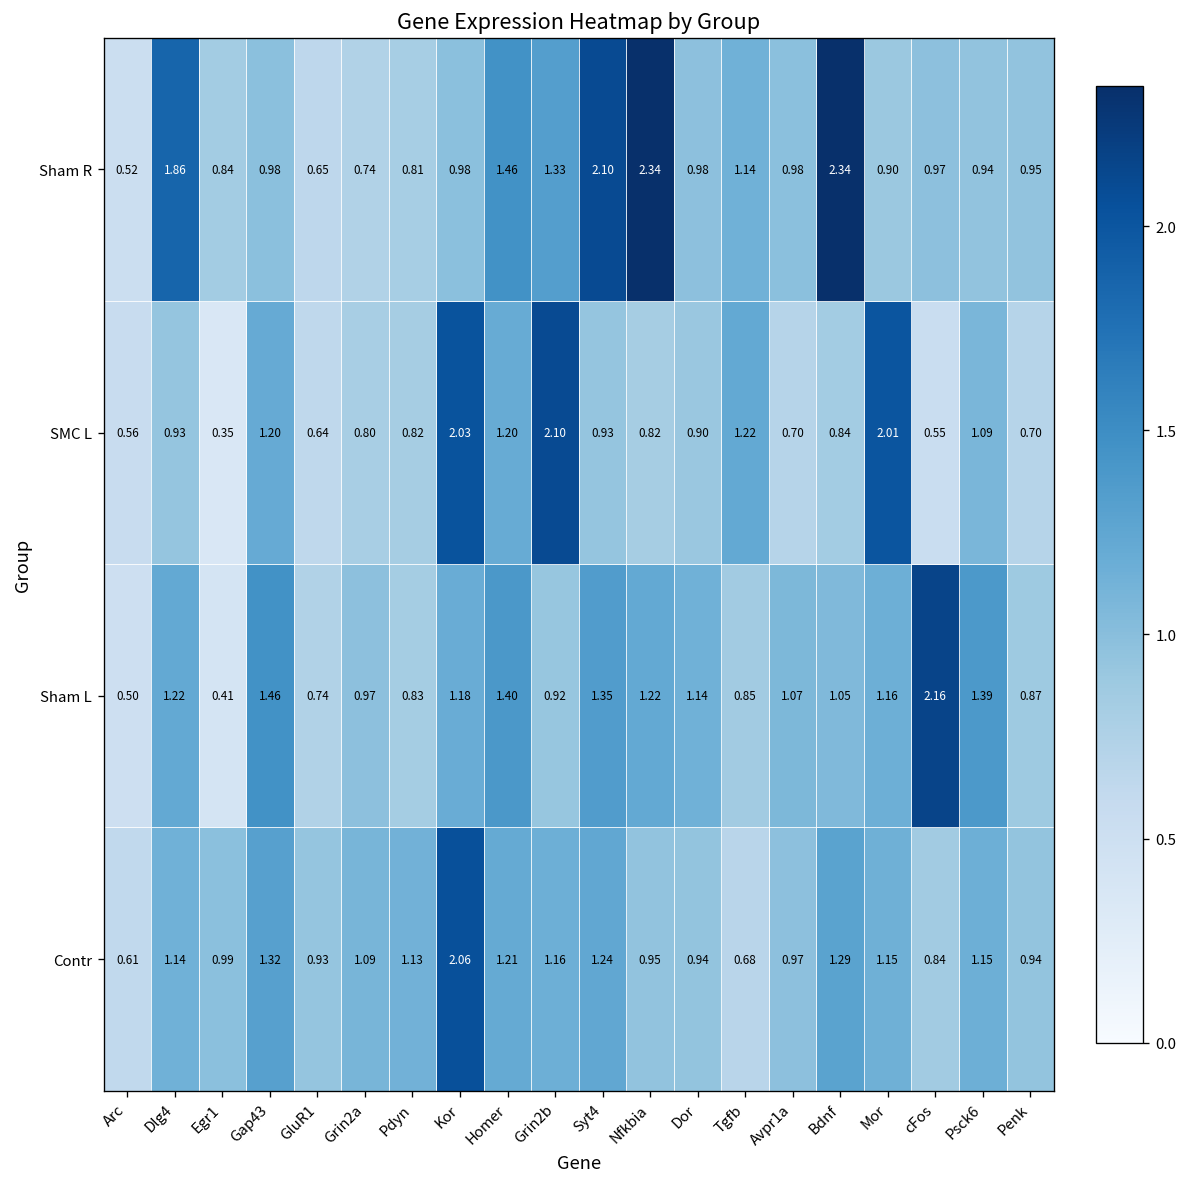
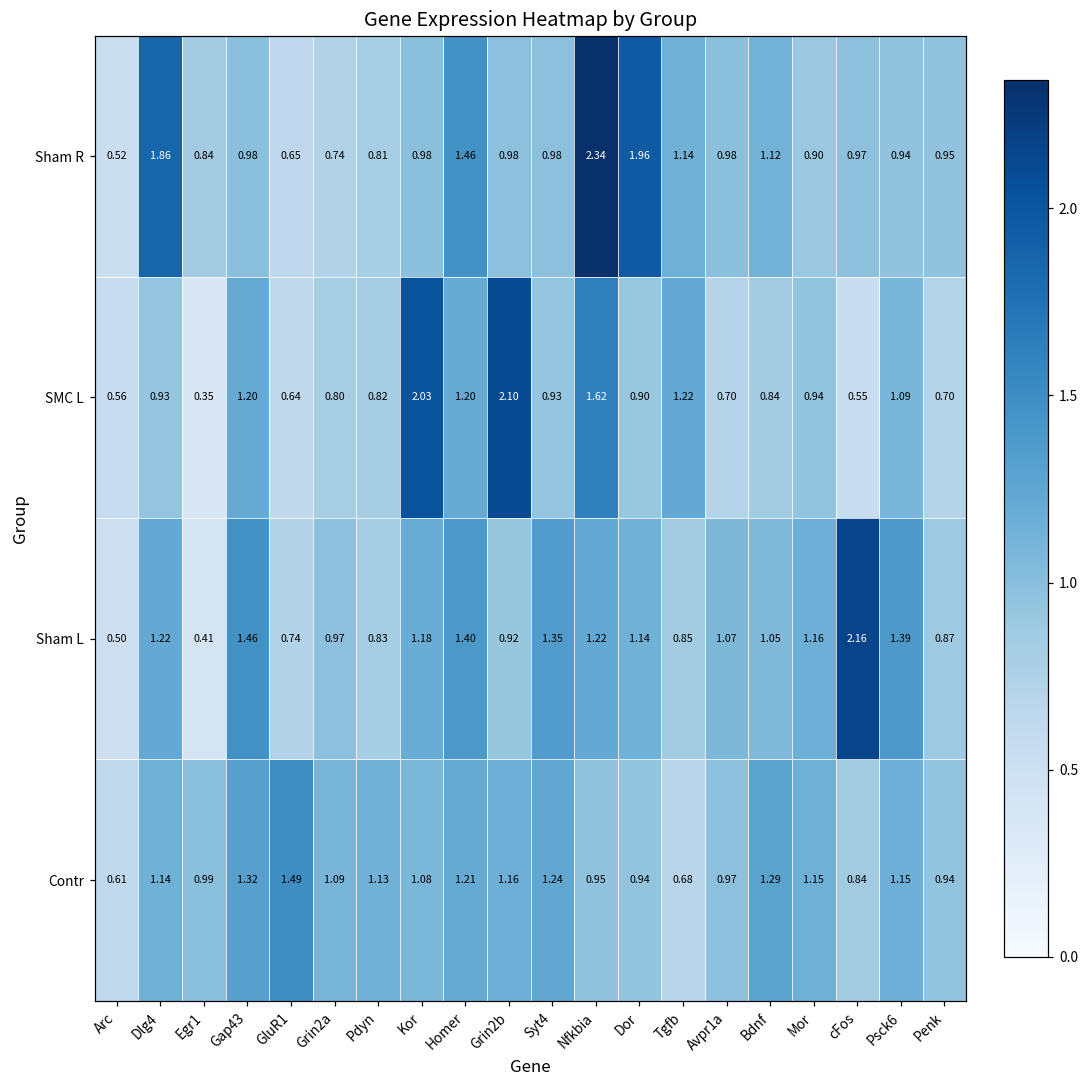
  {
    "Sham R": {
      "Arc": 0.52,
      "Dlg4": 1.86,
      "Egr1": 0.84,
      "Gap43": 0.98,
      "GluR1": 0.65,
      "Grin2a": 0.74,
      "Pdyn": 0.81,
      "Kor": 0.98,
      "Homer": 1.46,
-     "Grin2b": 1.33,
-     "Syt4": 2.10,
+     "Grin2b": 0.98,
+     "Syt4": 0.98,
      "Nfkbia": 2.34,
-     "Dor": 0.98,
+     "Dor": 1.96,
      "Tgfb": 1.14,
      "Avpr1a": 0.98,
-     "Bdnf": 2.34,
+     "Bdnf": 1.12,
      "Mor": 0.90,
      "cFos": 0.97,
      "Psck6": 0.94,
      "Penk": 0.95
    },
    "SMC L": {
      "Arc": 0.56,
      "Dlg4": 0.93,
      "Egr1": 0.35,
      "Gap43": 1.20,
      "GluR1": 0.64,
      "Grin2a": 0.80,
      "Pdyn": 0.82,
      "Kor": 2.03,
      "Homer": 1.20,
      "Grin2b": 2.10,
      "Syt4": 0.93,
-     "Nfkbia": 0.82,
+     "Nfkbia": 1.62,
      "Dor": 0.90,
      "Tgfb": 1.22,
      "Avpr1a": 0.70,
      "Bdnf": 0.84,
-     "Mor": 2.01,
+     "Mor": 0.94,
      "cFos": 0.55,
      "Psck6": 1.09,
      "Penk": 0.70
    },
    "Sham L": {
      "Arc": 0.50,
      "Dlg4": 1.22,
      "Egr1": 0.41,
      "Gap43": 1.46,
      "GluR1": 0.74,
      "Grin2a": 0.97,
      "Pdyn": 0.83,
      "Kor": 1.18,
      "Homer": 1.40,
      "Grin2b": 0.92,
      "Syt4": 1.35,
      "Nfkbia": 1.22,
      "Dor": 1.14,
      "Tgfb": 0.85,
      "Avpr1a": 1.07,
      "Bdnf": 1.05,
      "Mor": 1.16,
      "cFos": 2.16,
      "Psck6": 1.39,
      "Penk": 0.87
    },
    "Contr": {
      "Arc": 0.61,
      "Dlg4": 1.14,
      "Egr1": 0.99,
      "Gap43": 1.32,
-     "GluR1": 0.93,
+     "GluR1": 1.49,
      "Grin2a": 1.09,
      "Pdyn": 1.13,
-     "Kor": 2.06,
+     "Kor": 1.08,
      "Homer": 1.21,
      "Grin2b": 1.16,
      "Syt4": 1.24,
      "Nfkbia": 0.95,
      "Dor": 0.94,
      "Tgfb": 0.68,
      "Avpr1a": 0.97,
      "Bdnf": 1.29,
      "Mor": 1.15,
      "cFos": 0.84,
      "Psck6": 1.15,
      "Penk": 0.94
    }
  }
